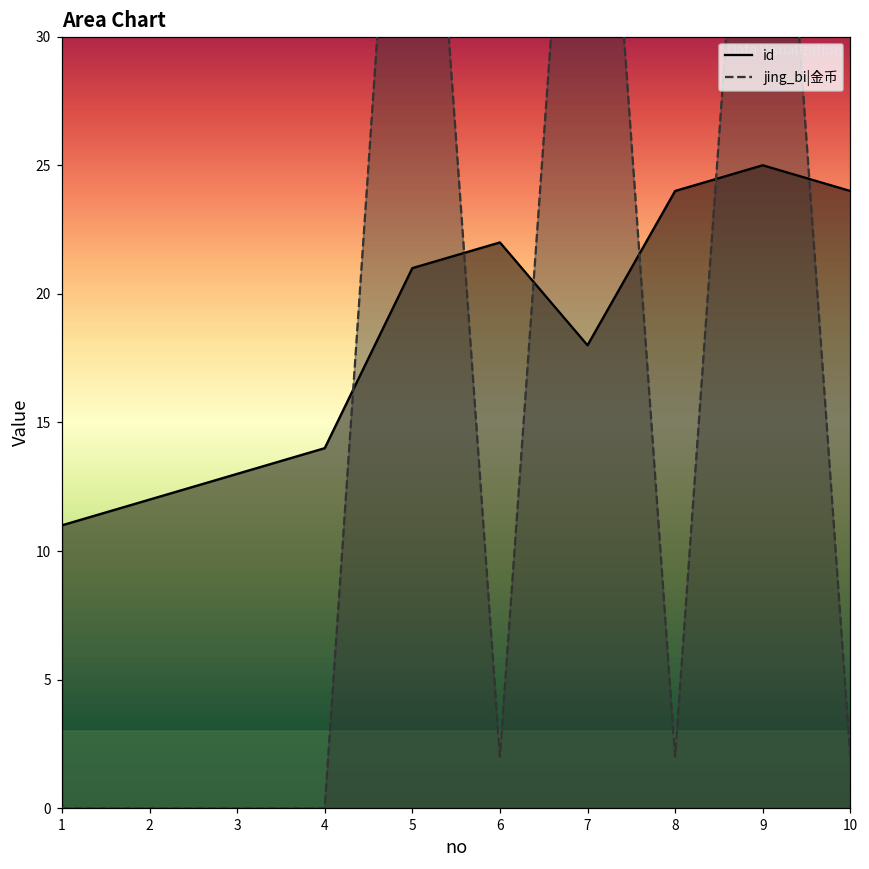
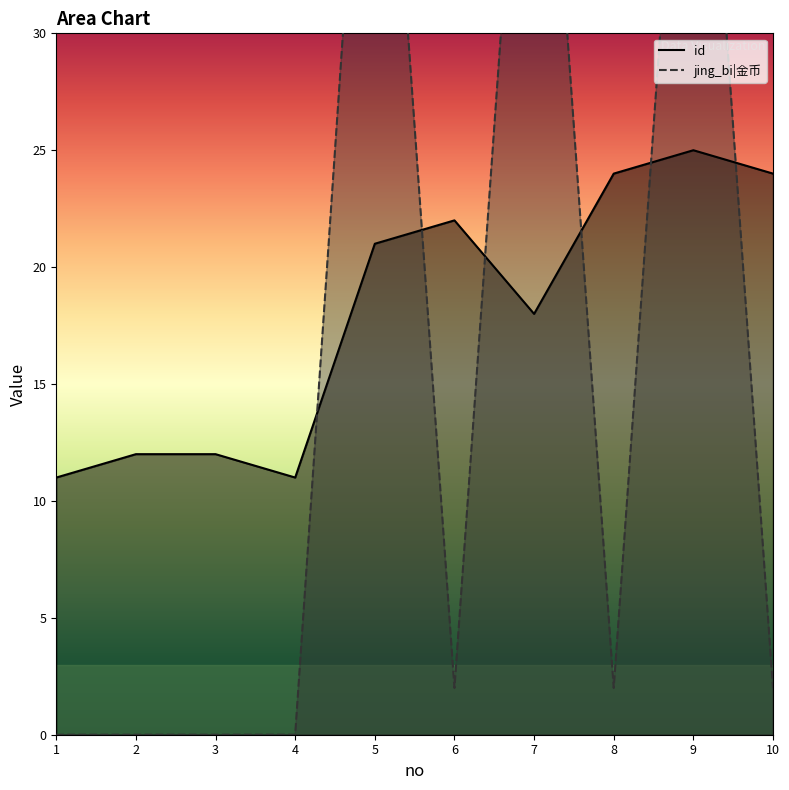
  {
    "id": {
      "1": 11,
      "2": 12,
-     "3": 13,
-     "4": 14,
+     "3": 12,
+     "4": 11,
      "5": 21,
      "6": 22,
      "7": 18,
      "8": 24,
      "9": 25,
      "10": 24
    }
  }
